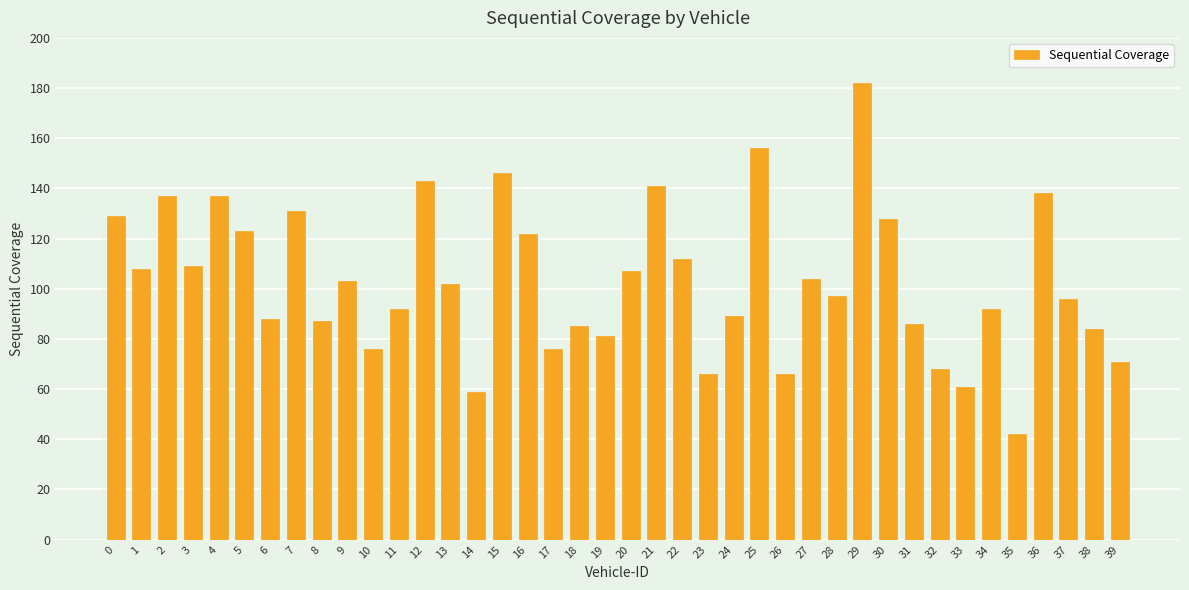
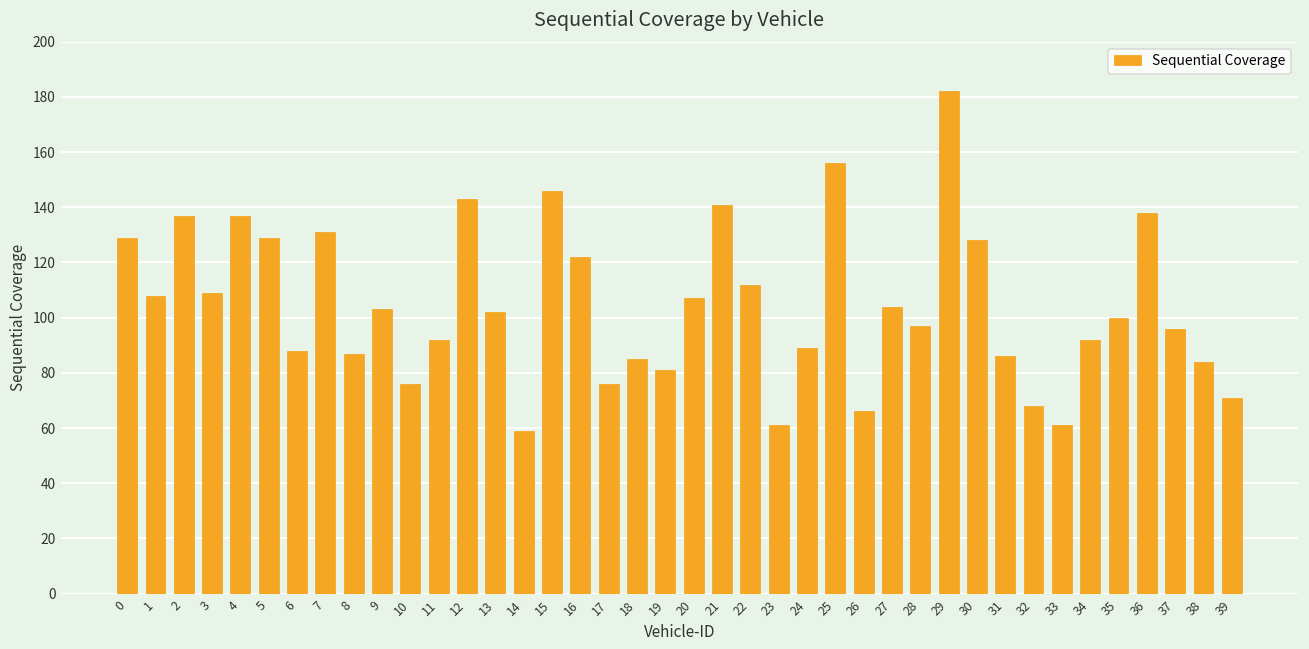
  {
    "0": 129,
    "1": 108,
    "2": 137,
    "3": 109,
    "4": 137,
-   "5": 123,
+   "5": 129,
    "6": 88,
    "7": 131,
    "8": 87,
    "9": 103,
    "10": 76,
    "11": 92,
    "12": 143,
    "13": 102,
    "14": 59,
    "15": 146,
    "16": 122,
    "17": 76,
    "18": 85,
    "19": 81,
    "20": 107,
    "21": 141,
    "22": 112,
-   "23": 66,
+   "23": 61,
    "24": 89,
    "25": 156,
    "26": 66,
    "27": 104,
    "28": 97,
    "29": 182,
    "30": 128,
    "31": 86,
    "32": 68,
    "33": 61,
    "34": 92,
-   "35": 42,
+   "35": 100,
    "36": 138,
    "37": 96,
    "38": 84,
    "39": 71
  }
